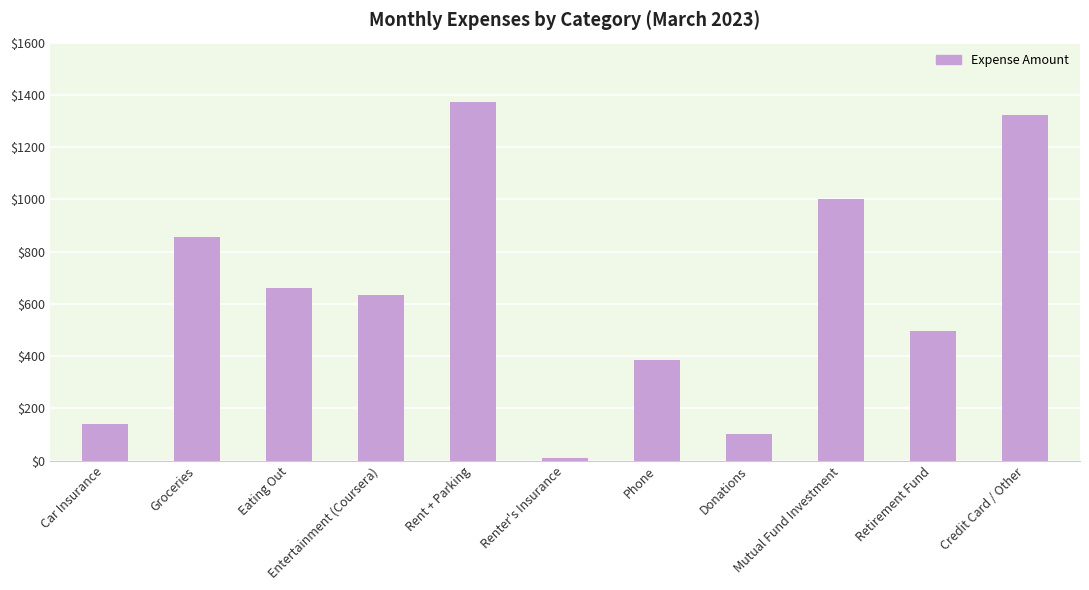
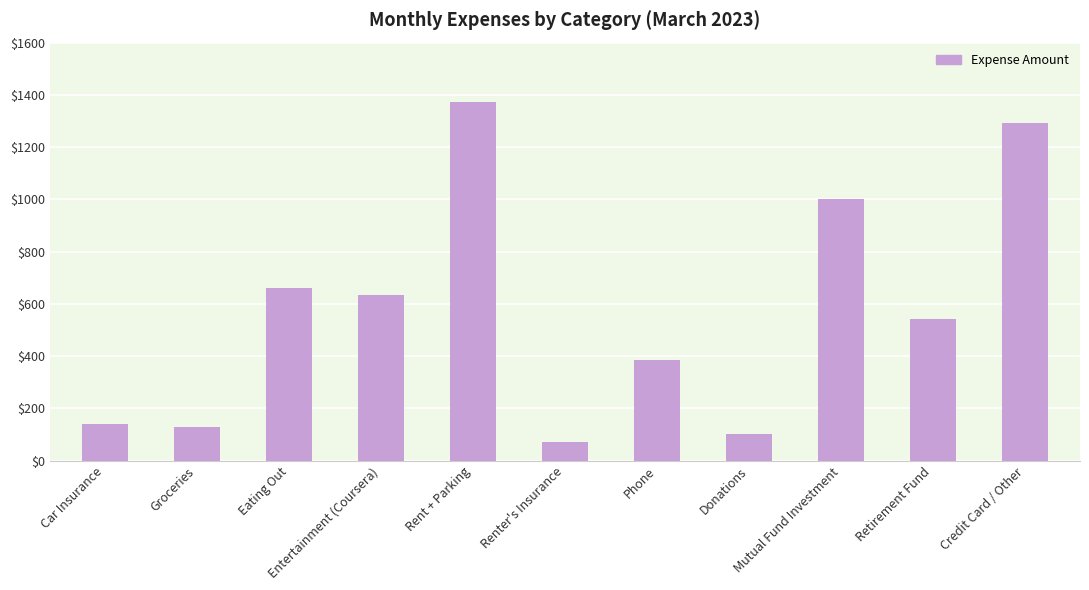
  {
    "Car Insurance": "$140",
-   "Groceries": "$860",
+   "Groceries": "$130",
    "Eating Out": "$660",
    "Entertainment (Coursera)": "$630",
    "Rent + Parking": "$1370",
-   "Renter's Insurance": "$10",
+   "Renter's Insurance": "$70",
    "Phone": "$380",
    "Donations": "$100",
    "Mutual Fund Investment": "$1000",
-   "Retirement Fund": "$500",
-   "Credit Card / Other": "$1320"
+   "Retirement Fund": "$540",
+   "Credit Card / Other": "$1290"
  }
